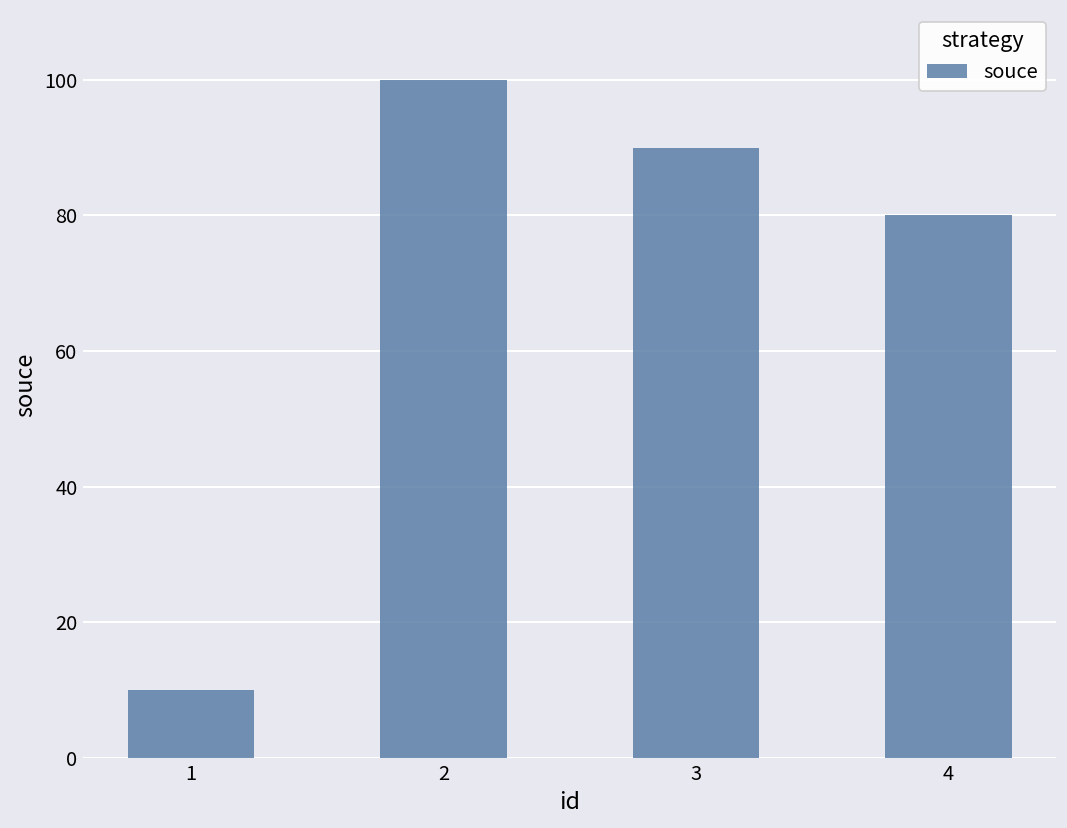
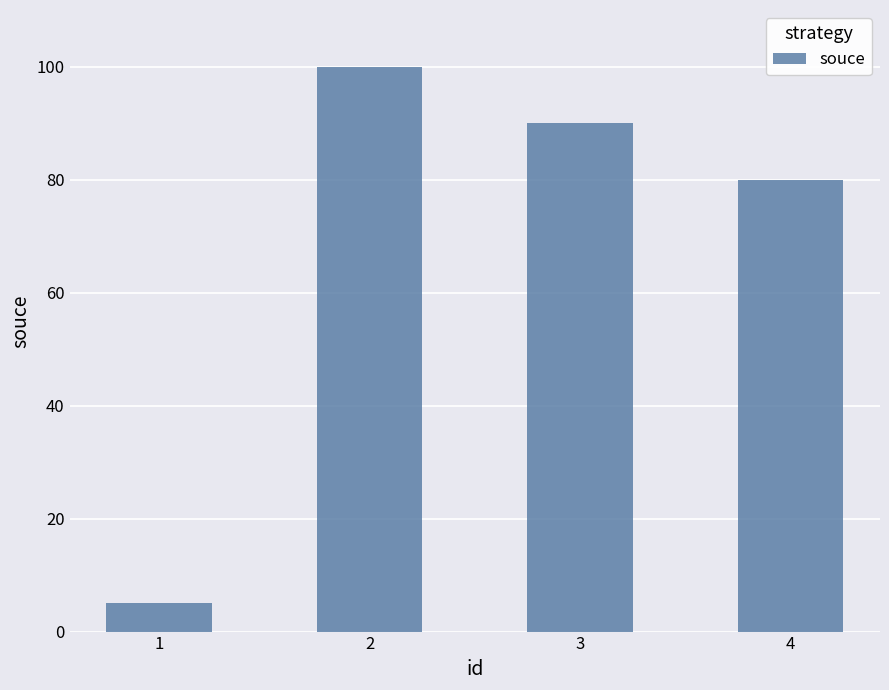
  {
-   "1": 10,
+   "1": 5,
    "2": 100,
    "3": 90,
    "4": 80
  }
